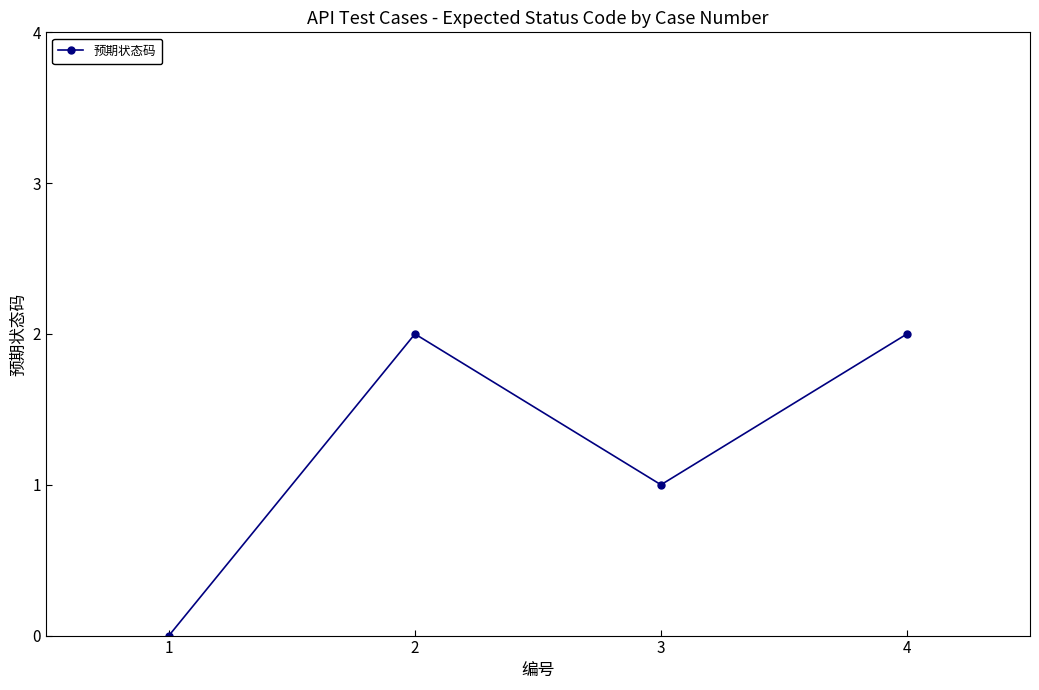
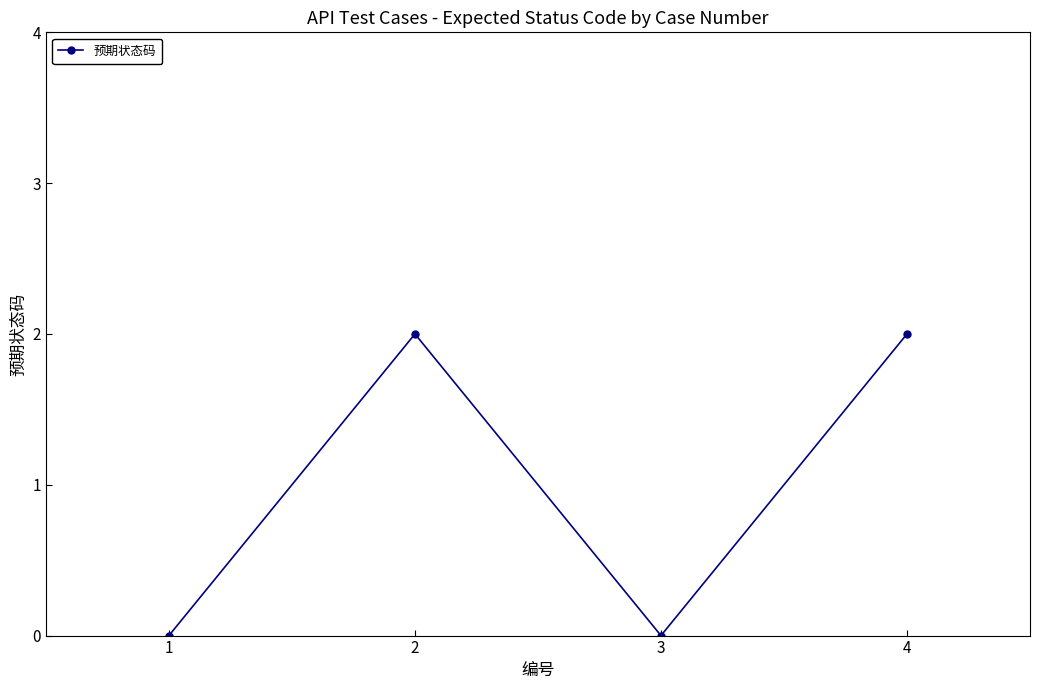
  {
    "1": 0,
    "2": 2,
-   "3": 1,
+   "3": 0,
    "4": 2
  }
